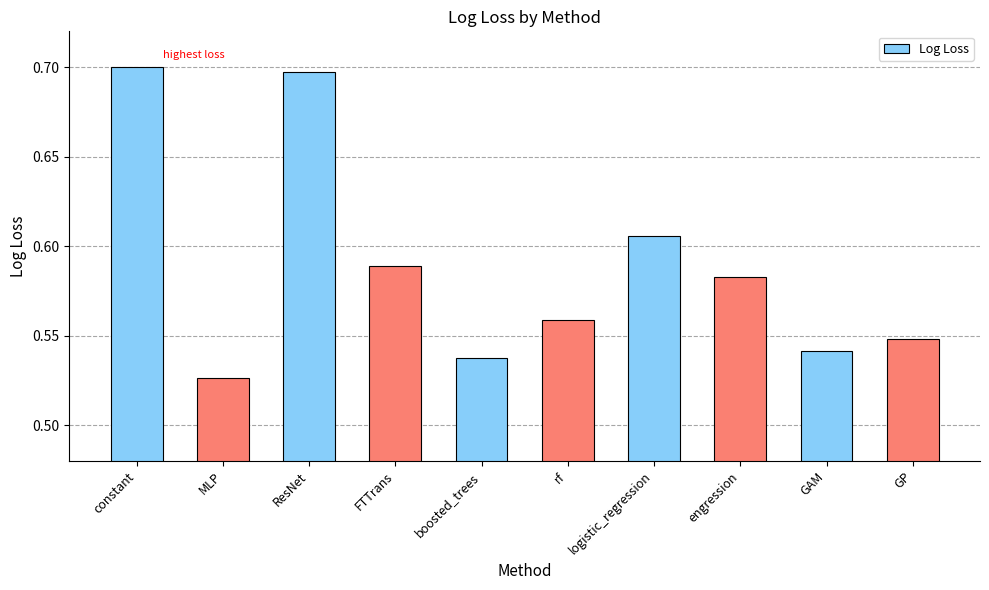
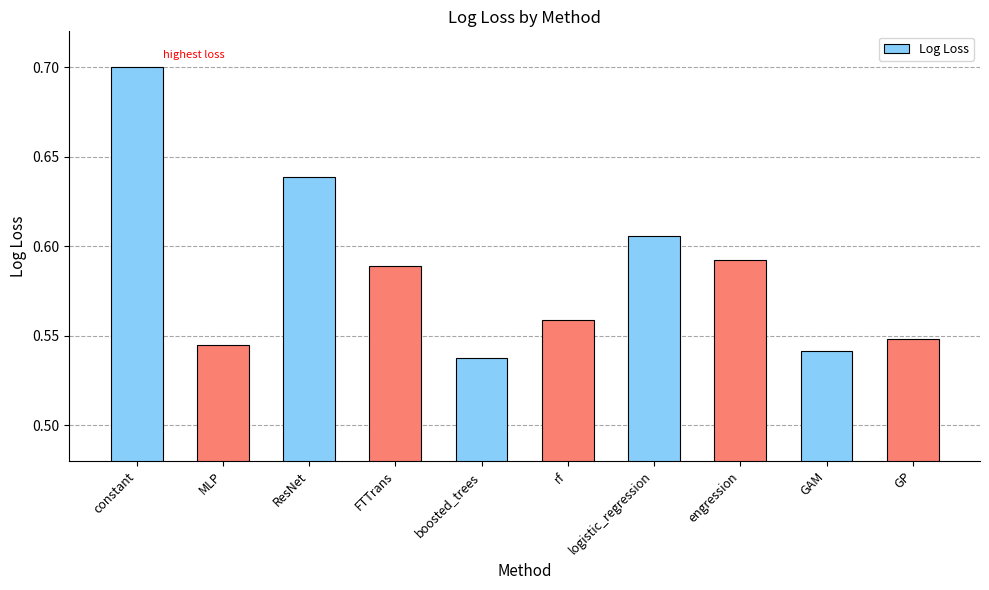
  {
    "constant": 0.700,
-   "MLP": 0.526,
-   "ResNet": 0.698,
+   "MLP": 0.545,
+   "ResNet": 0.639,
    "FTTrans": 0.589,
    "boosted_trees": 0.538,
    "rf": 0.559,
    "logistic_regression": 0.605,
-   "engression": 0.583,
+   "engression": 0.592,
    "GAM": 0.541,
    "GP": 0.548
  }
